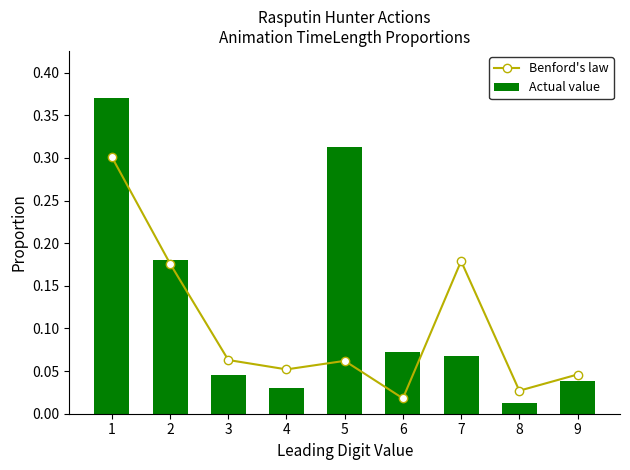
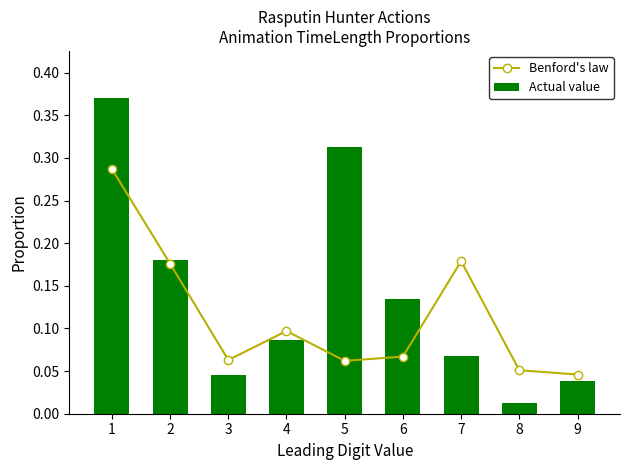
  {
    "Benford's law": {
-     "1": 0.30,
+     "1": 0.29,
      "2": 0.18,
      "3": 0.06,
-     "4": 0.05,
+     "4": 0.10,
      "5": 0.06,
-     "6": 0.02,
+     "6": 0.07,
      "7": 0.18,
-     "8": 0.03,
+     "8": 0.05,
      "9": 0.05
    },
    "Actual value": {
      "1": 0.37,
      "2": 0.18,
      "3": 0.05,
-     "4": 0.03,
+     "4": 0.09,
      "5": 0.31,
-     "6": 0.07,
+     "6": 0.13,
      "7": 0.07,
      "8": 0.01,
      "9": 0.04
    }
  }
